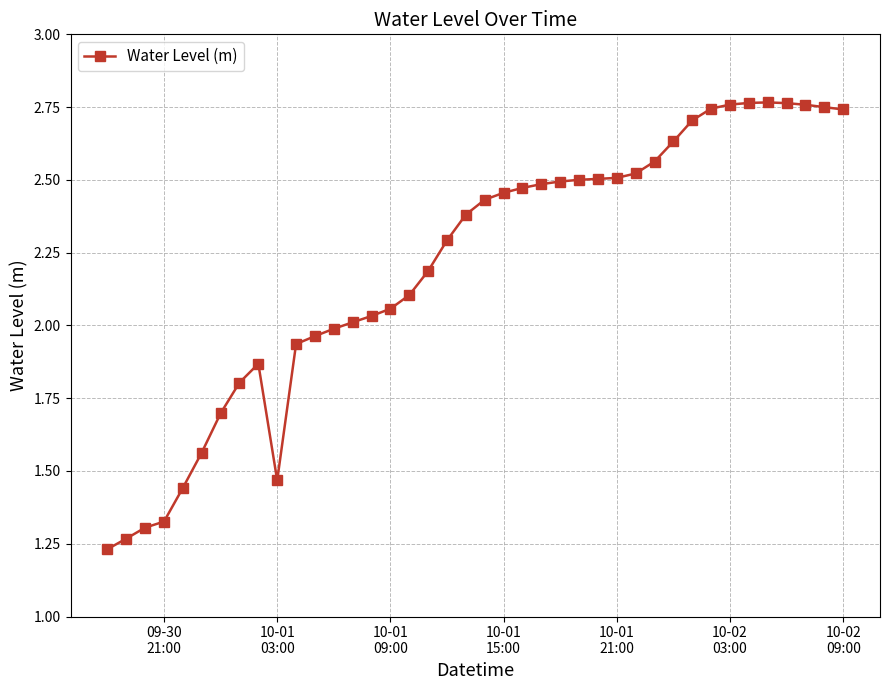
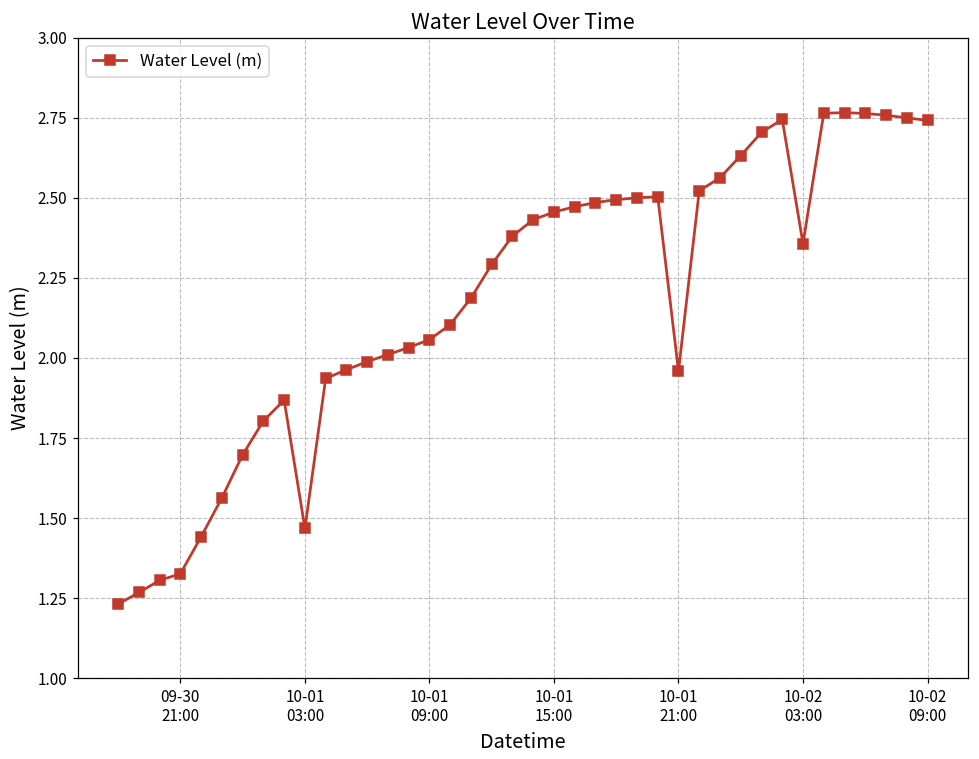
  {
    "09-30 21:00": 1.33,
    "10-01 03:00": 1.47,
    "10-01 09:00": 2.06,
    "10-01 15:00": 2.46,
-   "10-01 21:00": 2.51,
-   "10-02 03:00": 2.76,
+   "10-01 21:00": 1.96,
+   "10-02 03:00": 2.36,
    "10-02 09:00": 2.74
  }
